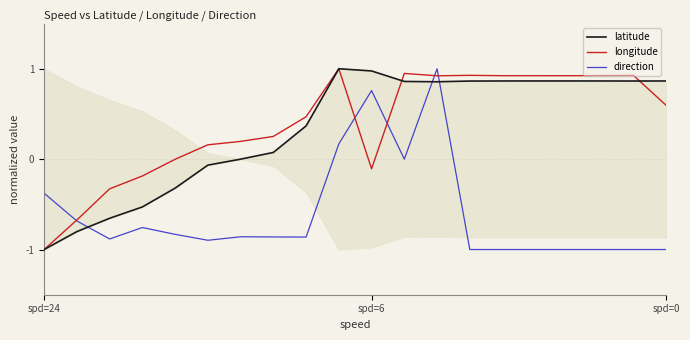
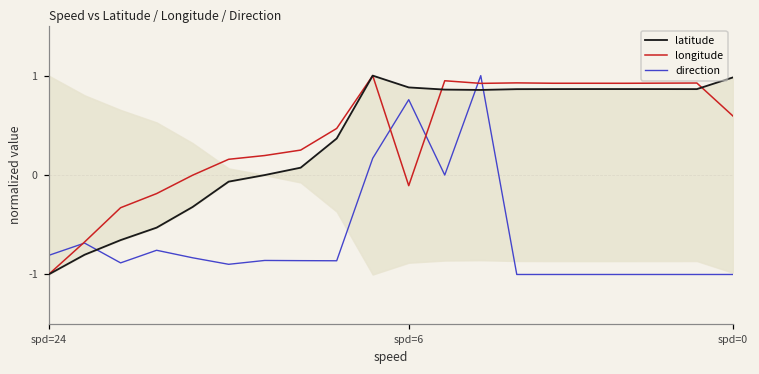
  {
    "latitude": {
-     "spd=6": 1.0,
-     "spd=0": 0.9
+     "spd=6": 0.9,
+     "spd=0": 1.0
    },
    "longitude": {
      "spd=6": -0.1,
      "spd=0": 0.6
    },
    "direction": {
-     "spd=24": -0.4,
+     "spd=24": -0.8,
      "spd=6": 0.8,
      "spd=0": -1.0
    }
  }
